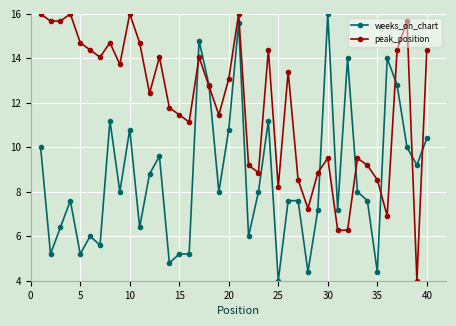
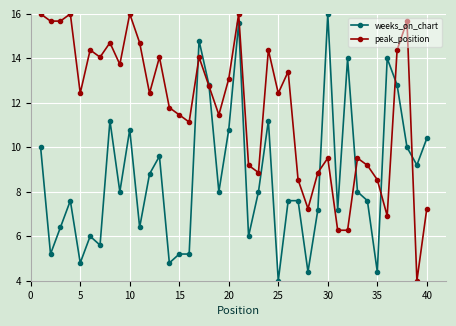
  {
    "weeks_on_chart": {
-     "5": 5.2,
+     "5": 4.8,
      "10": 10.8,
      "15": 5.2,
      "20": 10.8,
      "25": 4.0,
      "30": 16.0,
      "35": 4.4,
      "40": 10.4
    },
    "peak_position": {
-     "5": 14.7,
+     "5": 12.4,
      "10": 16.0,
      "15": 11.5,
      "20": 13.1,
-     "25": 8.2,
+     "25": 12.4,
      "30": 9.5,
      "35": 8.5,
-     "40": 14.4
+     "40": 7.2
    }
  }
